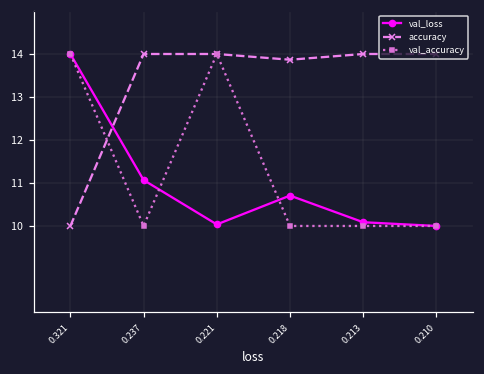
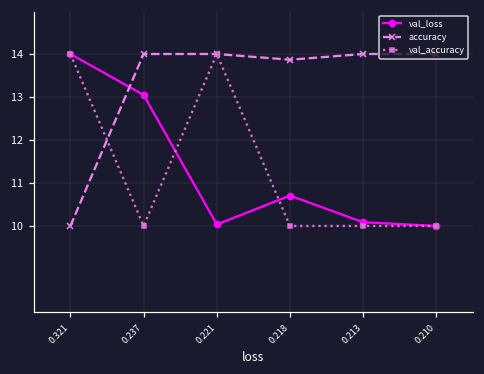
  {
    "val_loss": {
-     "0.237": 11.1,
+     "0.237": 13.0,
      "0.221": 10.0,
      "0.218": 10.7,
      "0.213": 10.1
    }
  }
